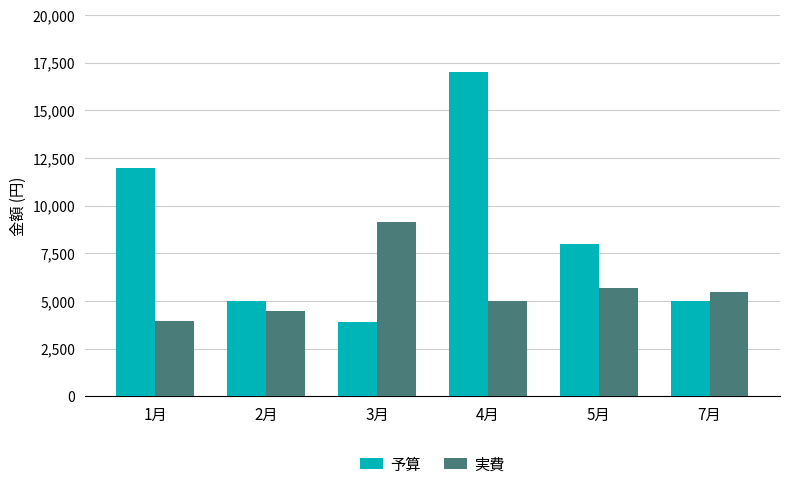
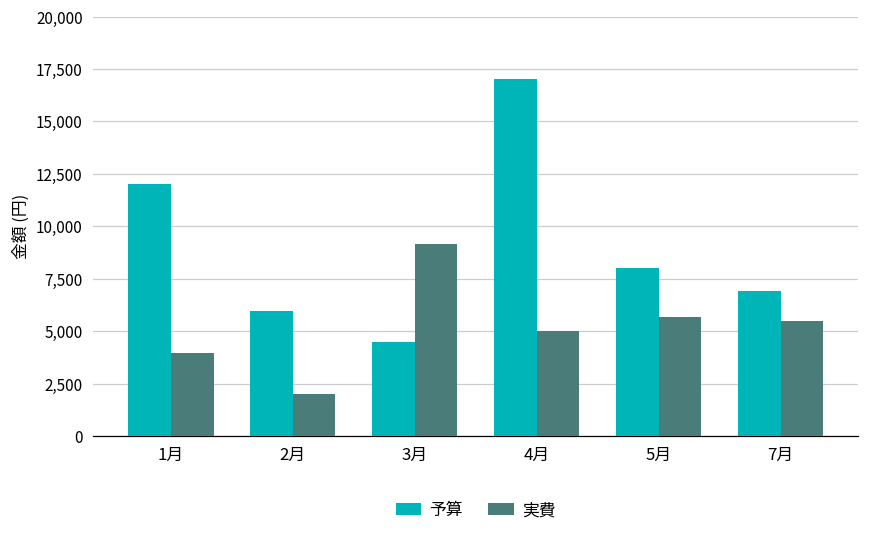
  {
    "予算": {
      "1月": "12,000",
-     "2月": "5,000",
-     "3月": "3,900",
+     "2月": "6,000",
+     "3月": "4,500",
      "4月": "17,000",
      "5月": "8,000",
-     "7月": "5,000"
+     "7月": "6,900"
    },
    "実費": {
      "1月": "4,000",
-     "2月": "4,500",
+     "2月": "2,000",
      "3月": "9,200",
      "4月": "5,000",
      "5月": "5,700",
      "7月": "5,500"
    }
  }
